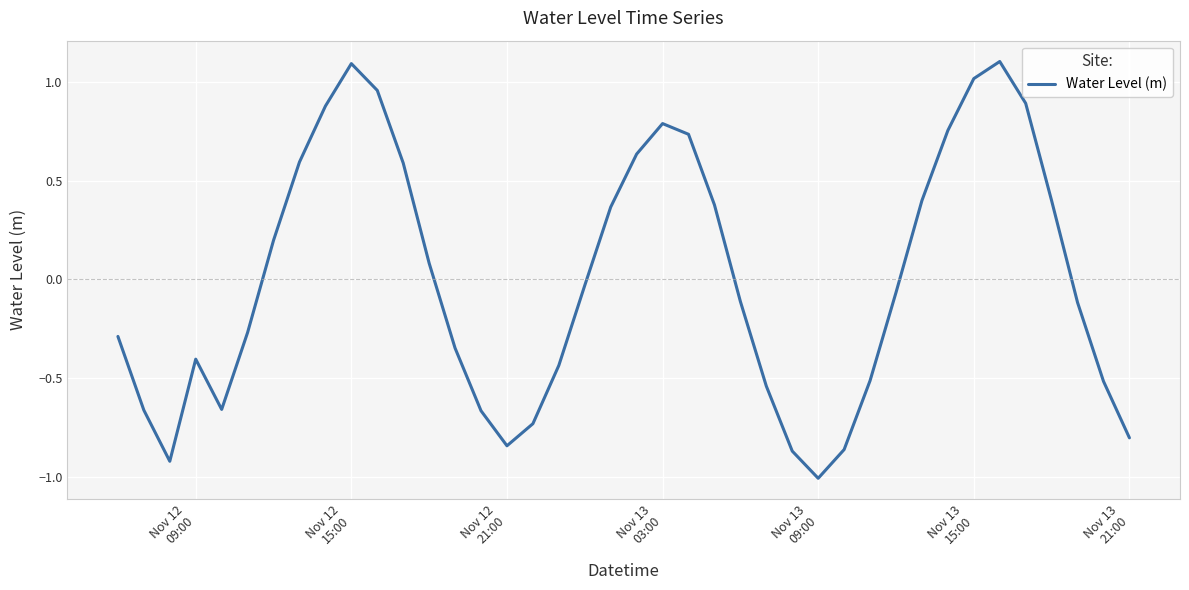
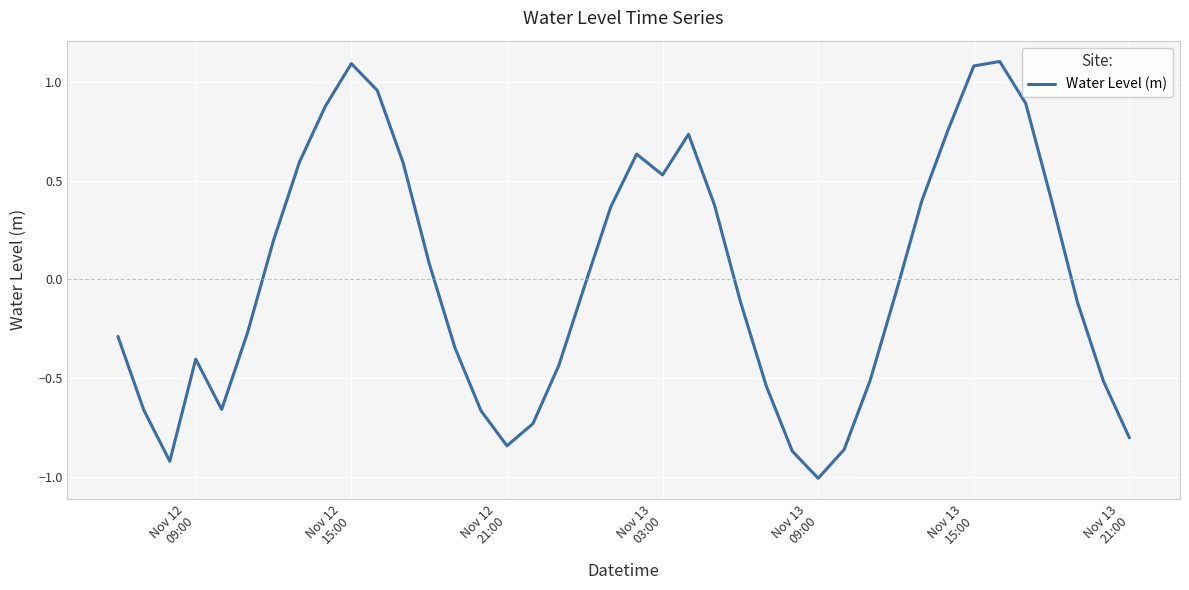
  {
    "Nov 12 09:00": -0.40,
    "Nov 12 15:00": 1.09,
    "Nov 12 21:00": -0.84,
-   "Nov 13 03:00": 0.79,
+   "Nov 13 03:00": 0.53,
    "Nov 13 09:00": -1.01,
-   "Nov 13 15:00": 1.02,
+   "Nov 13 15:00": 1.08,
    "Nov 13 21:00": -0.80
  }
